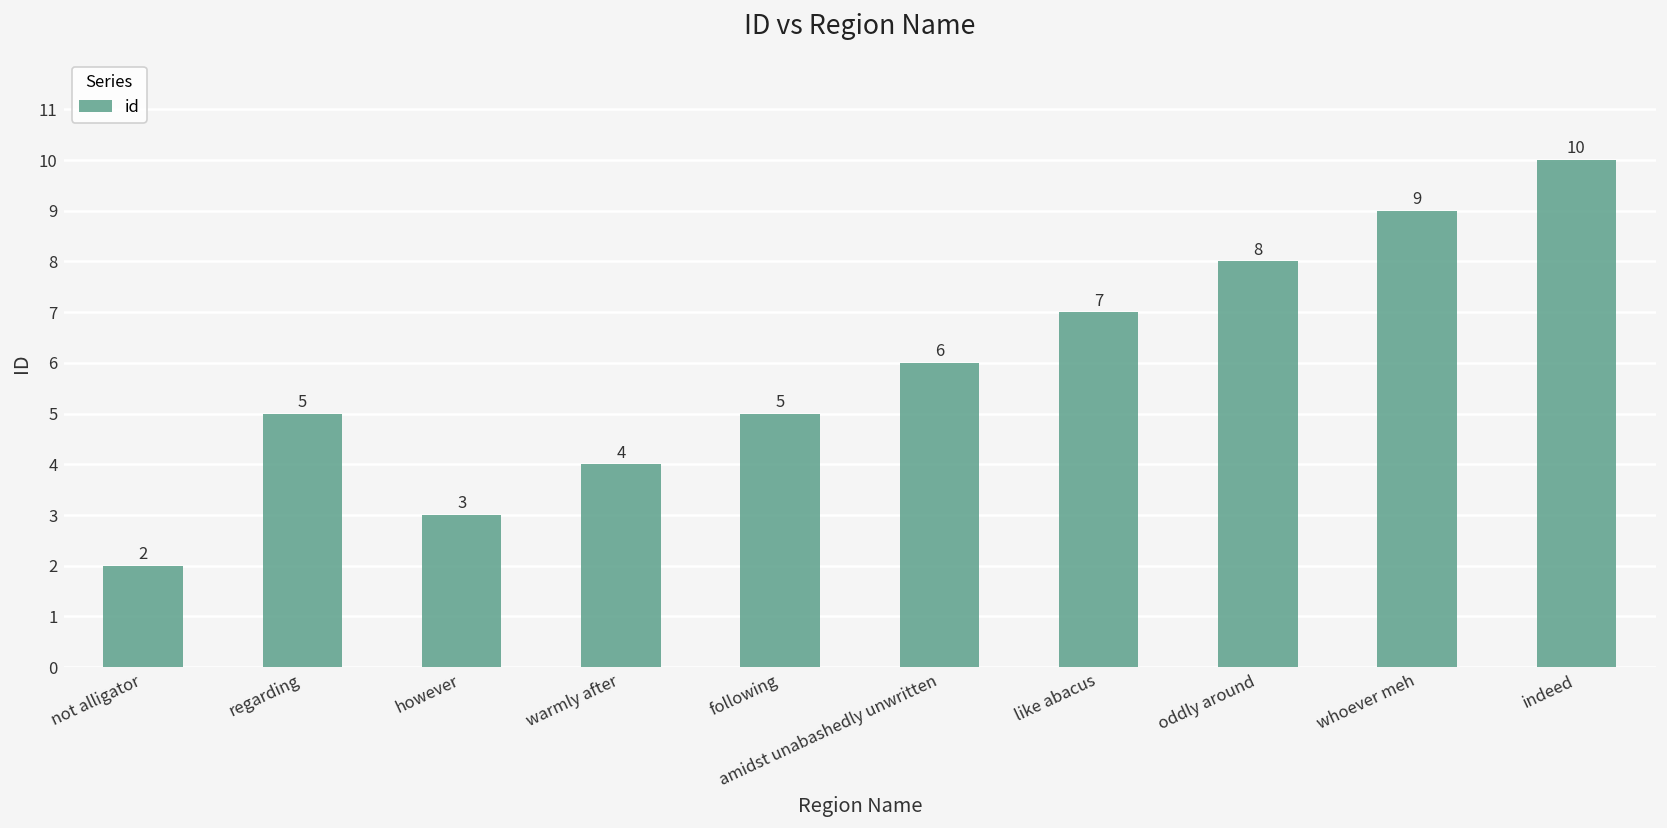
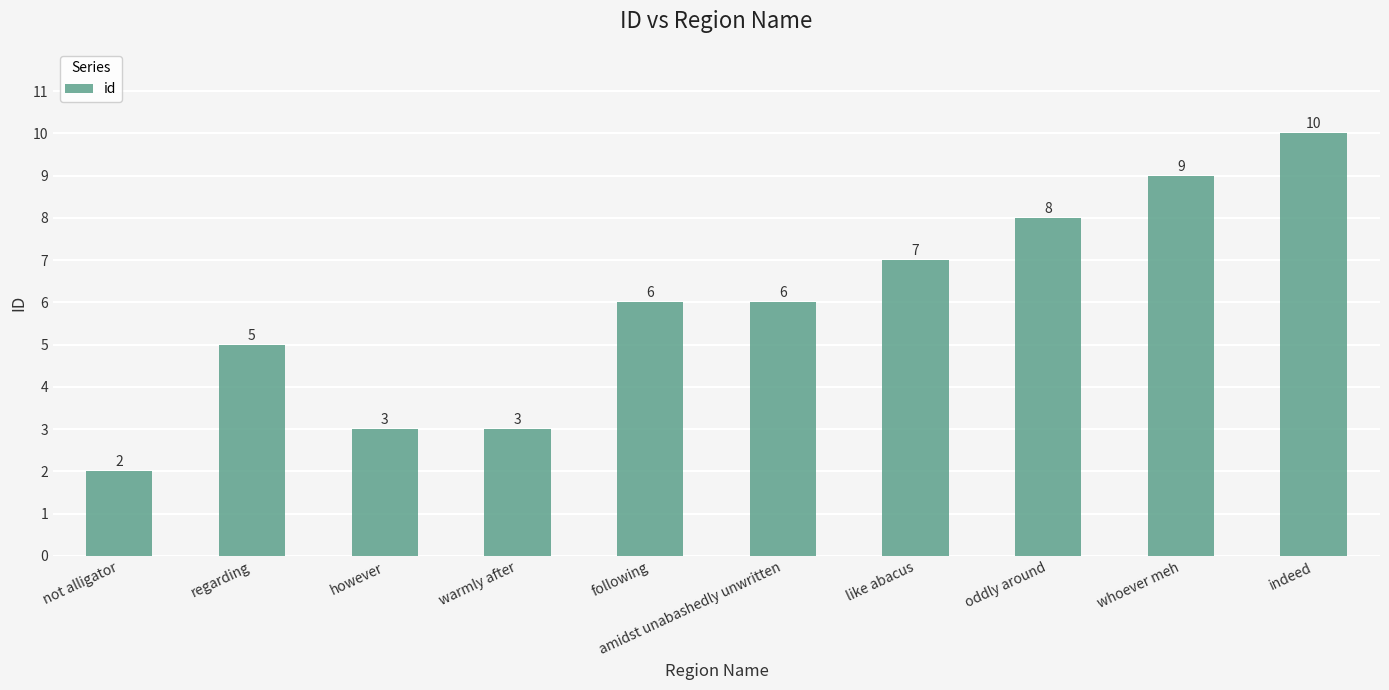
  {
    "not alligator": 2,
    "regarding": 5,
    "however": 3,
-   "warmly after": 4,
-   "following": 5,
+   "warmly after": 3,
+   "following": 6,
    "amidst unabashedly unwritten": 6,
    "like abacus": 7,
    "oddly around": 8,
    "whoever meh": 9,
    "indeed": 10
  }
